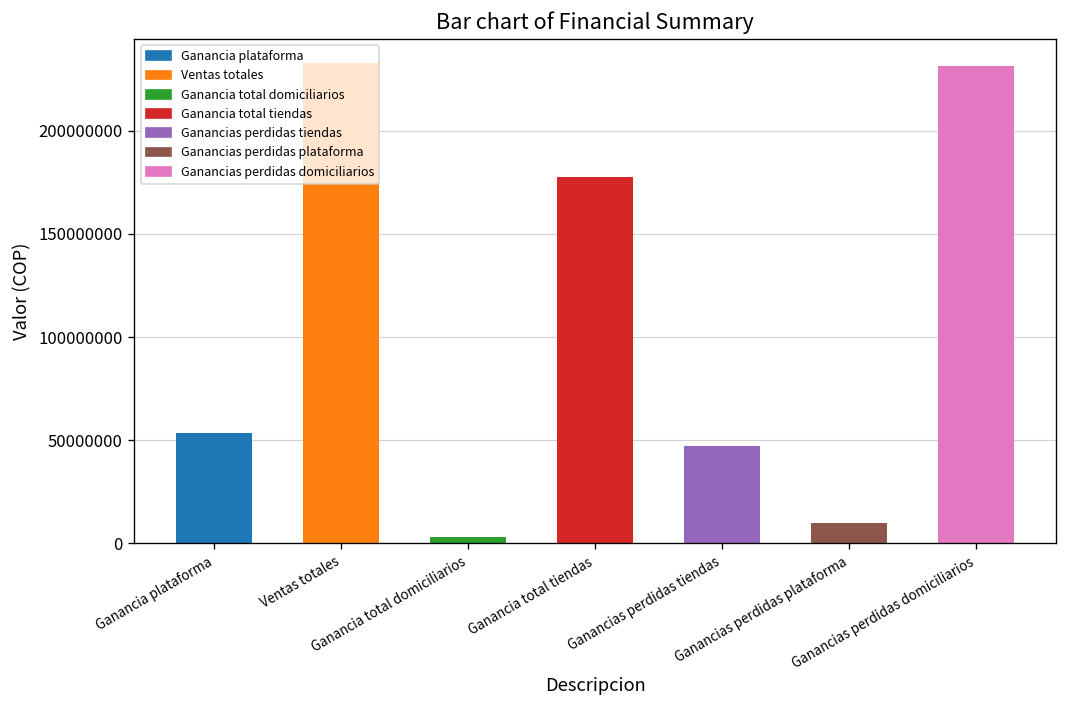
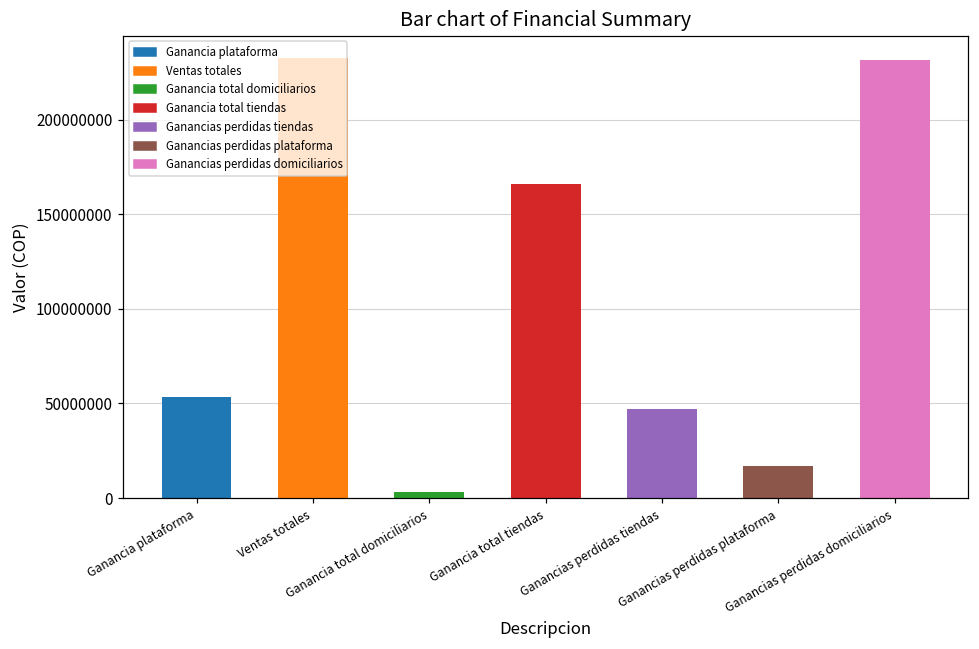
  {
    "Ganancia plataforma": 53000000,
    "Ganancia total domiciliarios": 3000000,
-   "Ganancia total tiendas": 178000000,
+   "Ganancia total tiendas": 166000000,
    "Ganancias perdidas tiendas": 47000000,
-   "Ganancias perdidas plataforma": 10000000,
+   "Ganancias perdidas plataforma": 17000000,
    "Ganancias perdidas domiciliarios": 231000000
  }
